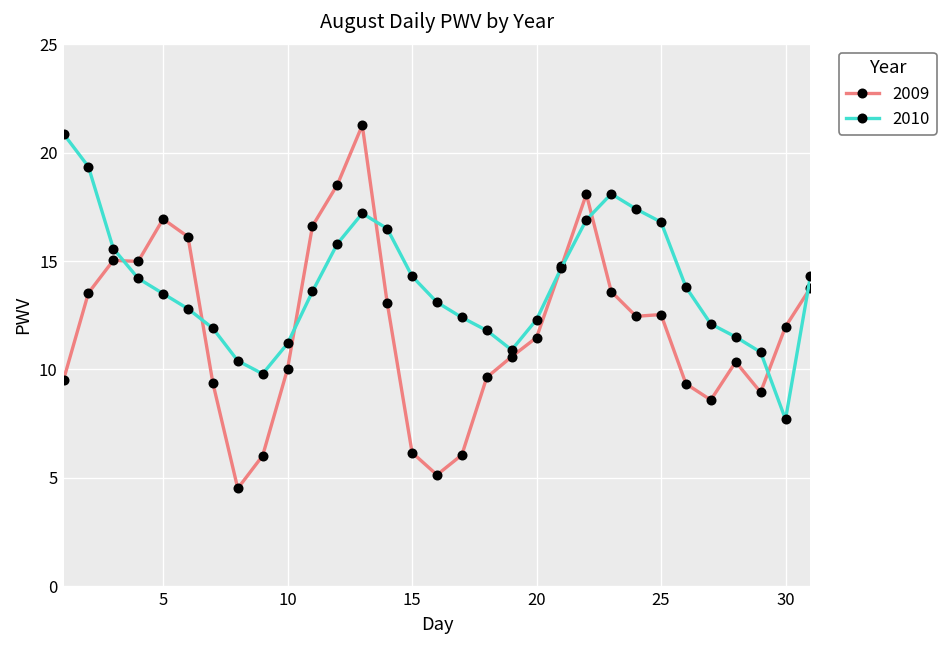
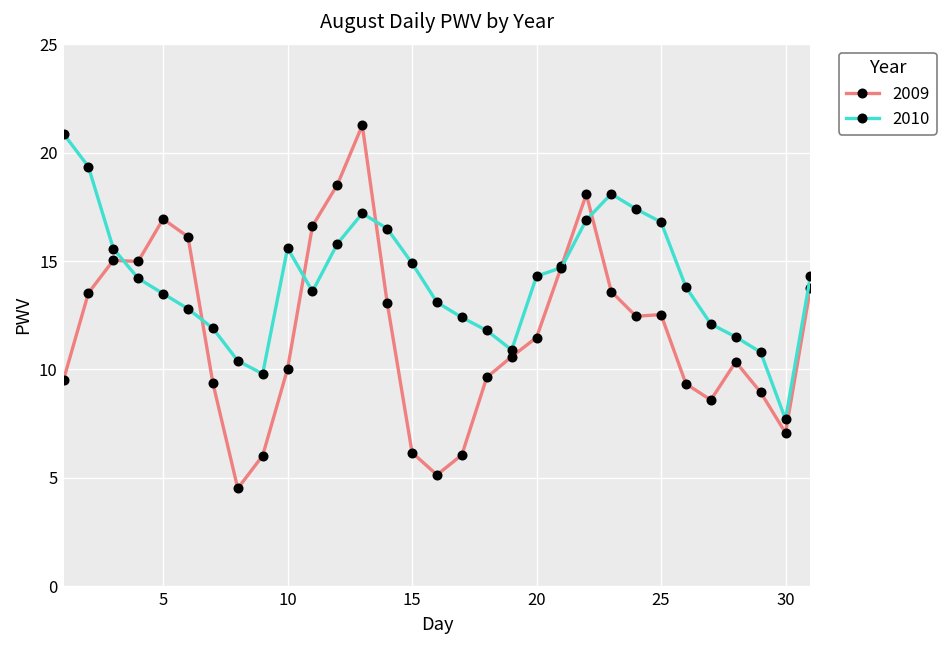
  {
    "2009": {
      "5": 16.9,
      "10": 10.0,
      "15": 6.2,
      "20": 11.5,
      "25": 12.5,
-     "30": 12.0
+     "30": 7.1
    },
    "2010": {
      "5": 13.5,
-     "10": 11.2,
-     "15": 14.3,
-     "20": 12.3,
+     "10": 15.6,
+     "15": 14.9,
+     "20": 14.3,
      "25": 16.8,
      "30": 7.7
    }
  }
